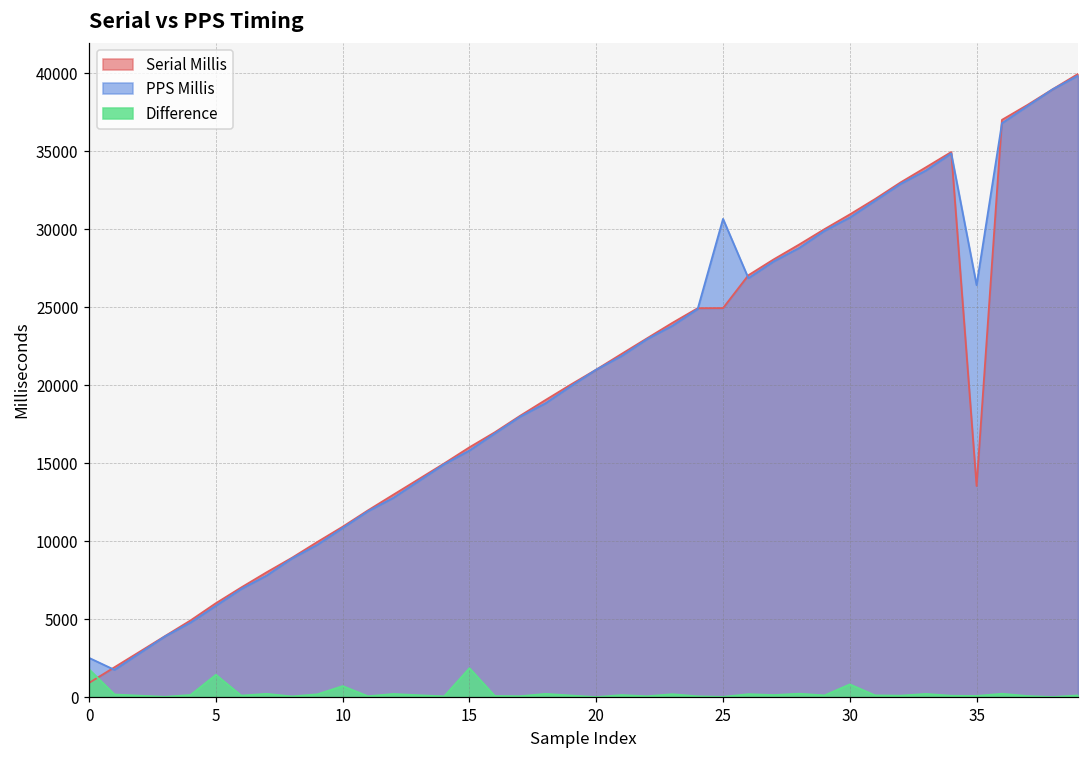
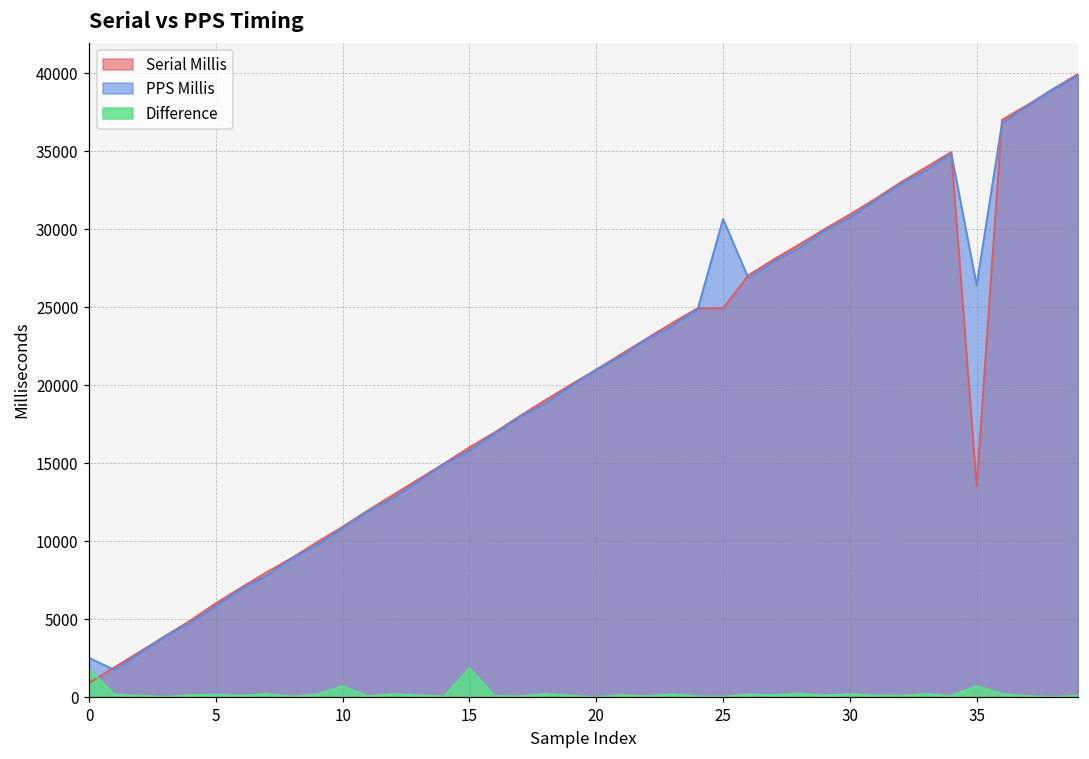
  {
    "Serial Millis": {
      "0": 900,
      "15": 16000,
      "25": 24900,
      "30": 30900,
      "35": 13500
    },
    "PPS Millis": {
      "0": 2500,
      "15": 15800,
      "25": 30700,
      "30": 30700,
      "35": 26400
    },
    "Difference": {
      "0": 1800,
-     "5": 1400,
+     "5": 200,
      "10": 700,
      "15": 1900,
      "20": 0,
      "25": 0,
-     "30": 800,
-     "35": 100
+     "30": 200,
+     "35": 700
    }
  }
